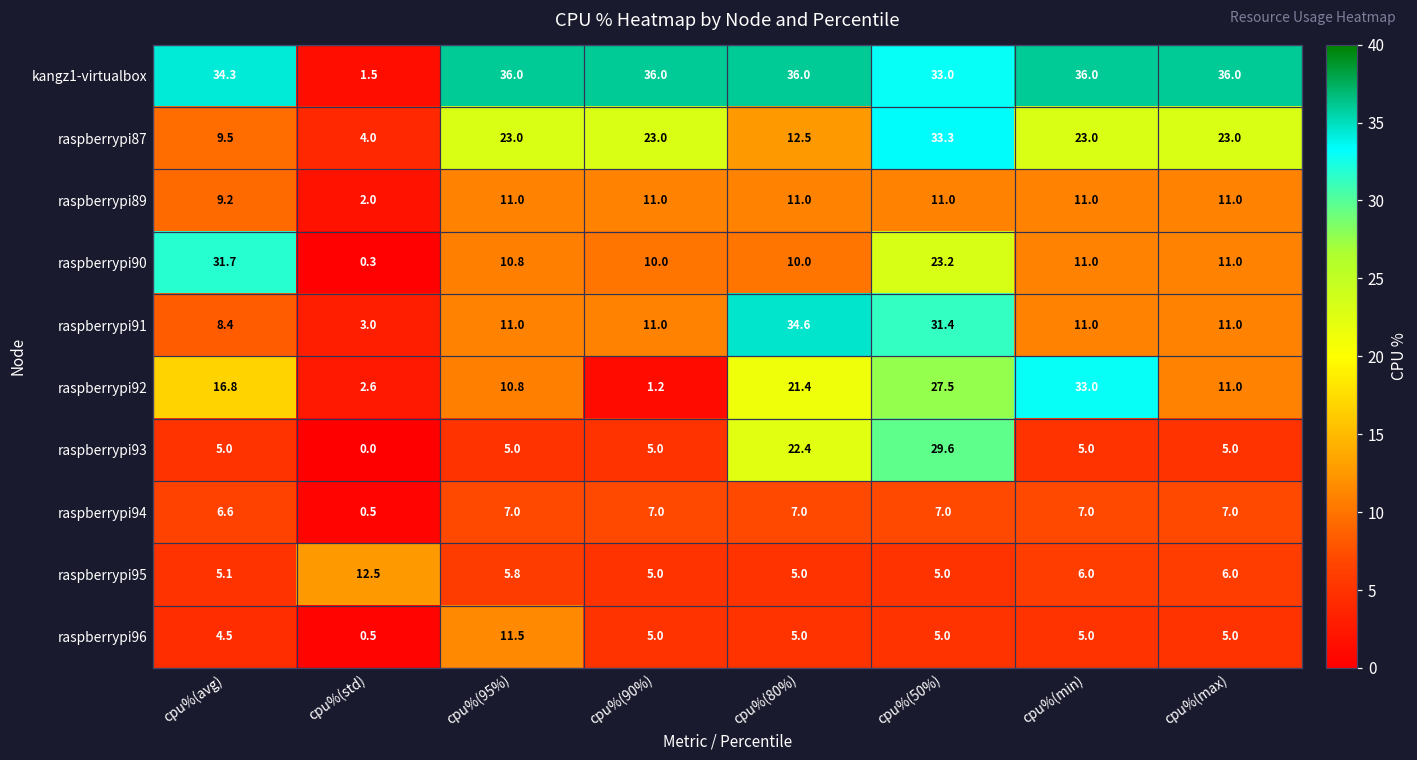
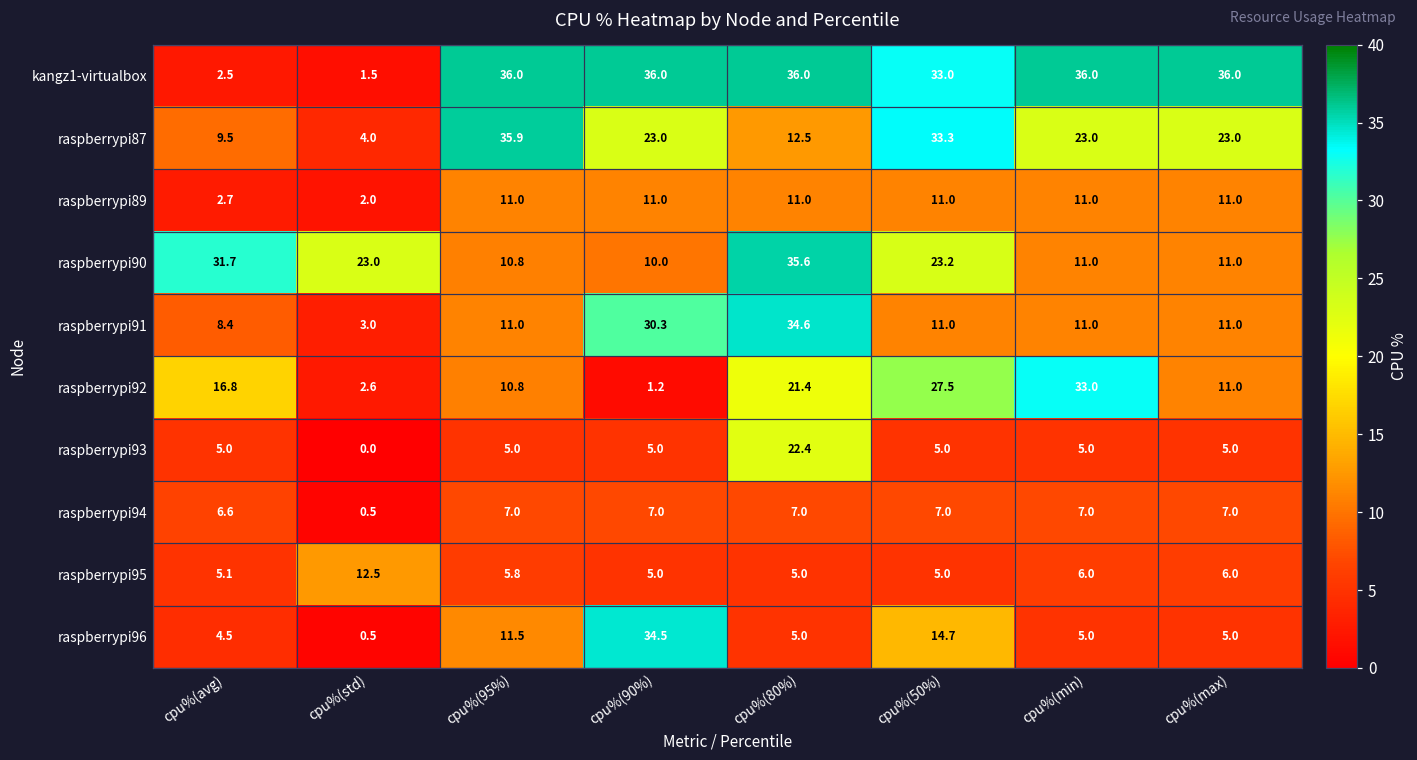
  {
    "kangz1-virtualbox": {
-     "cpu%(avg)": 34.3,
+     "cpu%(avg)": 2.5,
      "cpu%(std)": 1.5,
      "cpu%(95%)": 36.0,
      "cpu%(90%)": 36.0,
      "cpu%(80%)": 36.0,
      "cpu%(50%)": 33.0,
      "cpu%(min)": 36.0,
      "cpu%(max)": 36.0
    },
    "raspberrypi87": {
      "cpu%(avg)": 9.5,
      "cpu%(std)": 4.0,
-     "cpu%(95%)": 23.0,
+     "cpu%(95%)": 35.9,
      "cpu%(90%)": 23.0,
      "cpu%(80%)": 12.5,
      "cpu%(50%)": 33.3,
      "cpu%(min)": 23.0,
      "cpu%(max)": 23.0
    },
    "raspberrypi89": {
-     "cpu%(avg)": 9.2,
+     "cpu%(avg)": 2.7,
      "cpu%(std)": 2.0,
      "cpu%(95%)": 11.0,
      "cpu%(90%)": 11.0,
      "cpu%(80%)": 11.0,
      "cpu%(50%)": 11.0,
      "cpu%(min)": 11.0,
      "cpu%(max)": 11.0
    },
    "raspberrypi90": {
      "cpu%(avg)": 31.7,
-     "cpu%(std)": 0.3,
+     "cpu%(std)": 23.0,
      "cpu%(95%)": 10.8,
      "cpu%(90%)": 10.0,
-     "cpu%(80%)": 10.0,
+     "cpu%(80%)": 35.6,
      "cpu%(50%)": 23.2,
      "cpu%(min)": 11.0,
      "cpu%(max)": 11.0
    },
    "raspberrypi91": {
      "cpu%(avg)": 8.4,
      "cpu%(std)": 3.0,
      "cpu%(95%)": 11.0,
-     "cpu%(90%)": 11.0,
+     "cpu%(90%)": 30.3,
      "cpu%(80%)": 34.6,
-     "cpu%(50%)": 31.4,
+     "cpu%(50%)": 11.0,
      "cpu%(min)": 11.0,
      "cpu%(max)": 11.0
    },
    "raspberrypi92": {
      "cpu%(avg)": 16.8,
      "cpu%(std)": 2.6,
      "cpu%(95%)": 10.8,
      "cpu%(90%)": 1.2,
      "cpu%(80%)": 21.4,
      "cpu%(50%)": 27.5,
      "cpu%(min)": 33.0,
      "cpu%(max)": 11.0
    },
    "raspberrypi93": {
      "cpu%(avg)": 5.0,
      "cpu%(std)": 0.0,
      "cpu%(95%)": 5.0,
      "cpu%(90%)": 5.0,
      "cpu%(80%)": 22.4,
-     "cpu%(50%)": 29.6,
+     "cpu%(50%)": 5.0,
      "cpu%(min)": 5.0,
      "cpu%(max)": 5.0
    },
    "raspberrypi94": {
      "cpu%(avg)": 6.6,
      "cpu%(std)": 0.5,
      "cpu%(95%)": 7.0,
      "cpu%(90%)": 7.0,
      "cpu%(80%)": 7.0,
      "cpu%(50%)": 7.0,
      "cpu%(min)": 7.0,
      "cpu%(max)": 7.0
    },
    "raspberrypi95": {
      "cpu%(avg)": 5.1,
      "cpu%(std)": 12.5,
      "cpu%(95%)": 5.8,
      "cpu%(90%)": 5.0,
      "cpu%(80%)": 5.0,
      "cpu%(50%)": 5.0,
      "cpu%(min)": 6.0,
      "cpu%(max)": 6.0
    },
    "raspberrypi96": {
      "cpu%(avg)": 4.5,
      "cpu%(std)": 0.5,
      "cpu%(95%)": 11.5,
-     "cpu%(90%)": 5.0,
+     "cpu%(90%)": 34.5,
      "cpu%(80%)": 5.0,
-     "cpu%(50%)": 5.0,
+     "cpu%(50%)": 14.7,
      "cpu%(min)": 5.0,
      "cpu%(max)": 5.0
    }
  }
